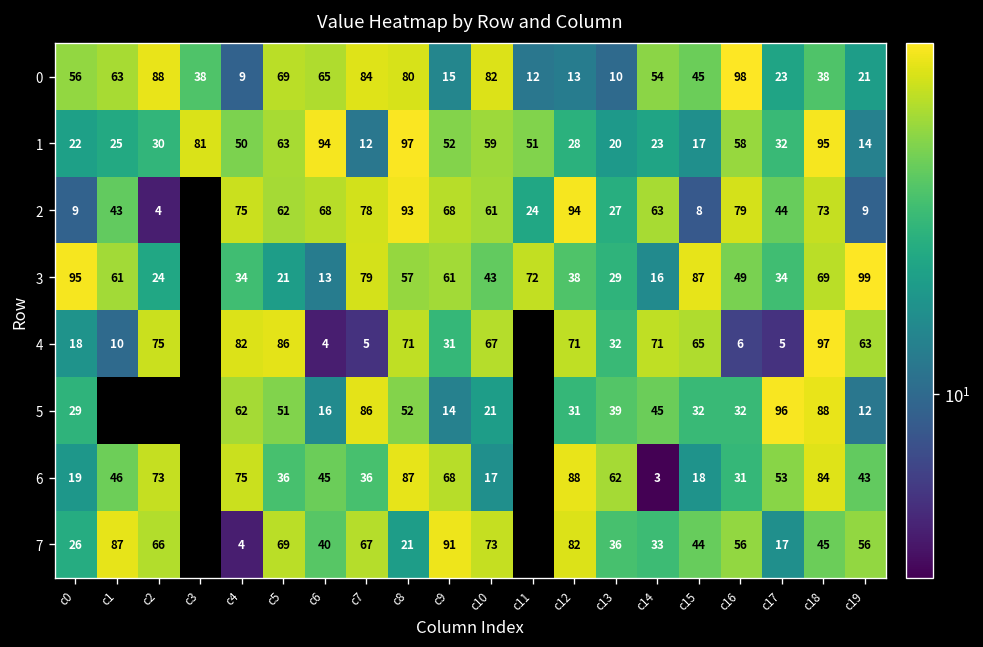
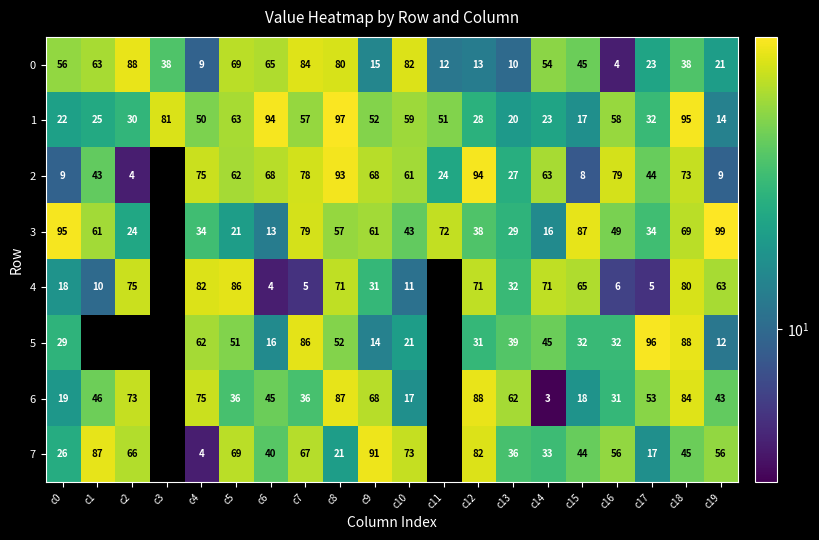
  {
    "0": {
      "c0": 56,
      "c1": 63,
      "c2": 88,
      "c3": 38,
      "c4": 9,
      "c5": 69,
      "c6": 65,
      "c7": 84,
      "c8": 80,
      "c9": 15,
      "c10": 82,
      "c11": 12,
      "c12": 13,
      "c13": 10,
      "c14": 54,
      "c15": 45,
-     "c16": 98,
+     "c16": 4,
      "c17": 23,
      "c18": 38,
      "c19": 21
    },
    "1": {
      "c0": 22,
      "c1": 25,
      "c2": 30,
      "c3": 81,
      "c4": 50,
      "c5": 63,
      "c6": 94,
-     "c7": 12,
+     "c7": 57,
      "c8": 97,
      "c9": 52,
      "c10": 59,
      "c11": 51,
      "c12": 28,
      "c13": 20,
      "c14": 23,
      "c15": 17,
      "c16": 58,
      "c17": 32,
      "c18": 95,
      "c19": 14
    },
    "2": {
      "c0": 9,
      "c1": 43,
      "c2": 4,
      "c4": 75,
      "c5": 62,
      "c6": 68,
      "c7": 78,
      "c8": 93,
      "c9": 68,
      "c10": 61,
      "c11": 24,
      "c12": 94,
      "c13": 27,
      "c14": 63,
      "c15": 8,
      "c16": 79,
      "c17": 44,
      "c18": 73,
      "c19": 9
    },
    "3": {
      "c0": 95,
      "c1": 61,
      "c2": 24,
      "c4": 34,
      "c5": 21,
      "c6": 13,
      "c7": 79,
      "c8": 57,
      "c9": 61,
      "c10": 43,
      "c11": 72,
      "c12": 38,
      "c13": 29,
      "c14": 16,
      "c15": 87,
      "c16": 49,
      "c17": 34,
      "c18": 69,
      "c19": 99
    },
    "4": {
      "c0": 18,
      "c1": 10,
      "c2": 75,
      "c4": 82,
      "c5": 86,
      "c6": 4,
      "c7": 5,
      "c8": 71,
      "c9": 31,
-     "c10": 67,
+     "c10": 11,
      "c12": 71,
      "c13": 32,
      "c14": 71,
      "c15": 65,
      "c16": 6,
      "c17": 5,
-     "c18": 97,
+     "c18": 80,
      "c19": 63
    },
    "5": {
      "c0": 29,
      "c4": 62,
      "c5": 51,
      "c6": 16,
      "c7": 86,
      "c8": 52,
      "c9": 14,
      "c10": 21,
      "c12": 31,
      "c13": 39,
      "c14": 45,
      "c15": 32,
      "c16": 32,
      "c17": 96,
      "c18": 88,
      "c19": 12
    },
    "6": {
      "c0": 19,
      "c1": 46,
      "c2": 73,
      "c4": 75,
      "c5": 36,
      "c6": 45,
      "c7": 36,
      "c8": 87,
      "c9": 68,
      "c10": 17,
      "c12": 88,
      "c13": 62,
      "c14": 3,
      "c15": 18,
      "c16": 31,
      "c17": 53,
      "c18": 84,
      "c19": 43
    },
    "7": {
      "c0": 26,
      "c1": 87,
      "c2": 66,
      "c4": 4,
      "c5": 69,
      "c6": 40,
      "c7": 67,
      "c8": 21,
      "c9": 91,
      "c10": 73,
      "c12": 82,
      "c13": 36,
      "c14": 33,
      "c15": 44,
      "c16": 56,
      "c17": 17,
      "c18": 45,
      "c19": 56
    }
  }
